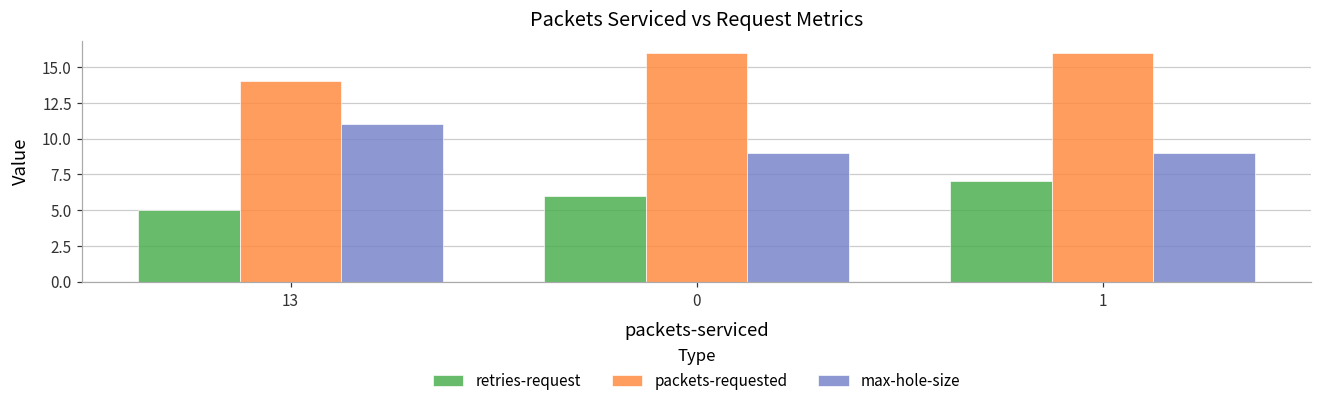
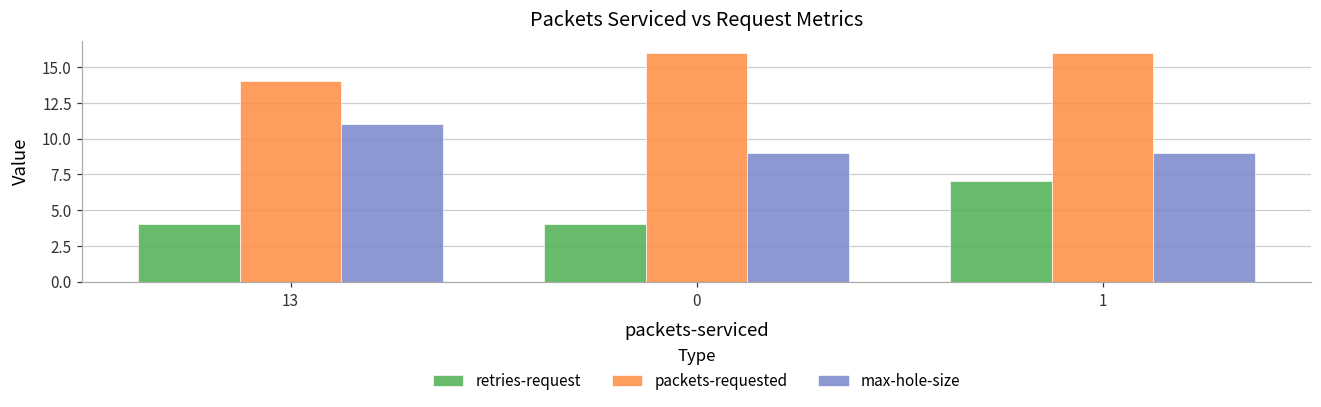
  {
    "retries-request": {
-     "13": 5,
-     "0": 6,
+     "13": 4,
+     "0": 4,
      "1": 7
    },
    "packets-requested": {
      "13": 14,
      "0": 16,
      "1": 16
    },
    "max-hole-size": {
      "13": 11,
      "0": 9,
      "1": 9
    }
  }
